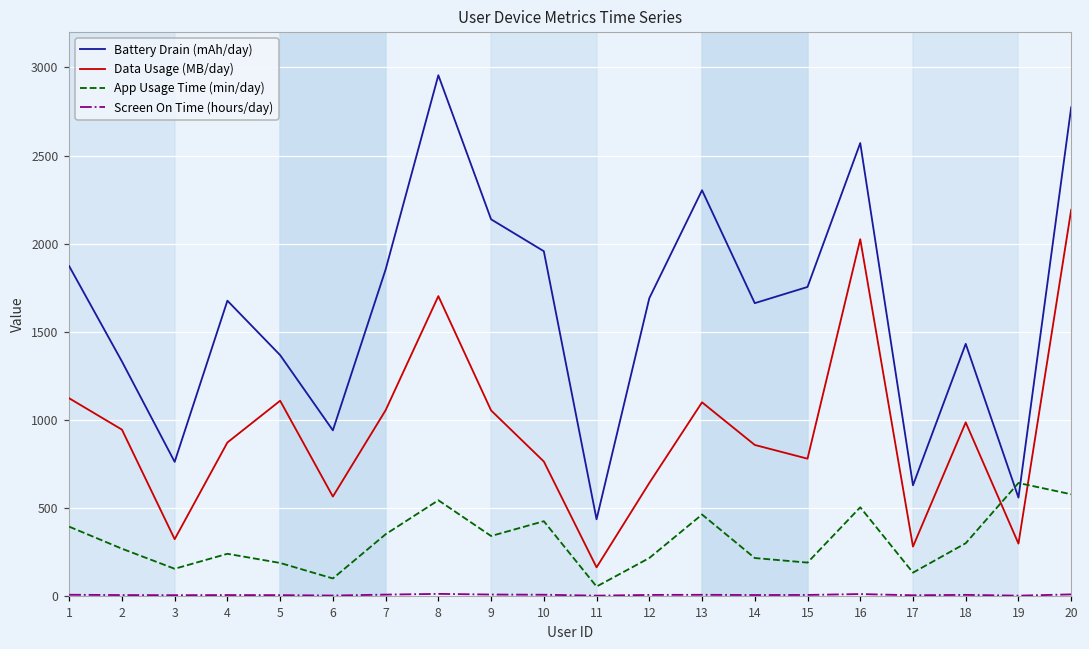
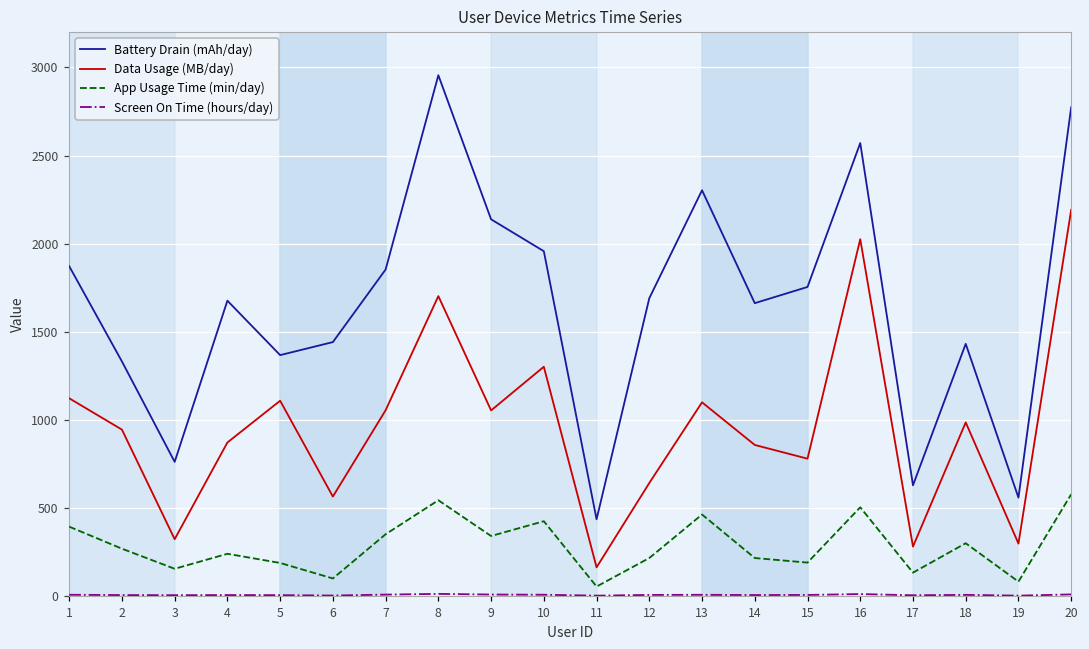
  {
    "Battery Drain (mAh/day)": {
      "1": 1870,
      "2": 1330,
      "3": 760,
      "4": 1680,
      "5": 1370,
-     "6": 940,
+     "6": 1440,
      "7": 1850,
      "8": 2960,
      "9": 2140,
      "10": 1960,
      "11": 440,
      "12": 1690,
      "13": 2300,
      "14": 1660,
      "15": 1750,
      "16": 2570,
      "17": 630,
      "18": 1430,
      "19": 560,
      "20": 2770
    },
    "Data Usage (MB/day)": {
      "1": 1120,
      "2": 940,
      "3": 320,
      "4": 870,
      "5": 1110,
      "6": 560,
      "7": 1050,
      "8": 1700,
      "9": 1050,
-     "10": 760,
+     "10": 1300,
      "11": 160,
      "12": 640,
      "13": 1100,
      "14": 860,
      "15": 780,
      "16": 2030,
      "17": 280,
      "18": 990,
      "19": 300,
      "20": 2190
    },
    "App Usage Time (min/day)": {
      "1": 390,
      "2": 270,
      "3": 150,
      "4": 240,
      "5": 190,
      "6": 100,
      "7": 350,
      "8": 540,
      "9": 340,
      "10": 420,
      "11": 50,
      "12": 220,
      "13": 460,
      "14": 220,
      "15": 190,
      "16": 500,
      "17": 130,
      "18": 300,
-     "19": 640,
+     "19": 80,
      "20": 580
    },
    "Screen On Time (hours/day)": {
      "1": 10,
      "2": 0,
      "3": 0,
      "4": 0,
      "5": 0,
      "6": 0,
      "7": 10,
      "8": 10,
      "9": 10,
      "10": 10,
      "11": 0,
      "12": 10,
      "13": 10,
      "14": 0,
      "15": 10,
      "16": 10,
      "17": 0,
      "18": 10,
      "19": 0,
      "20": 10
    }
  }
